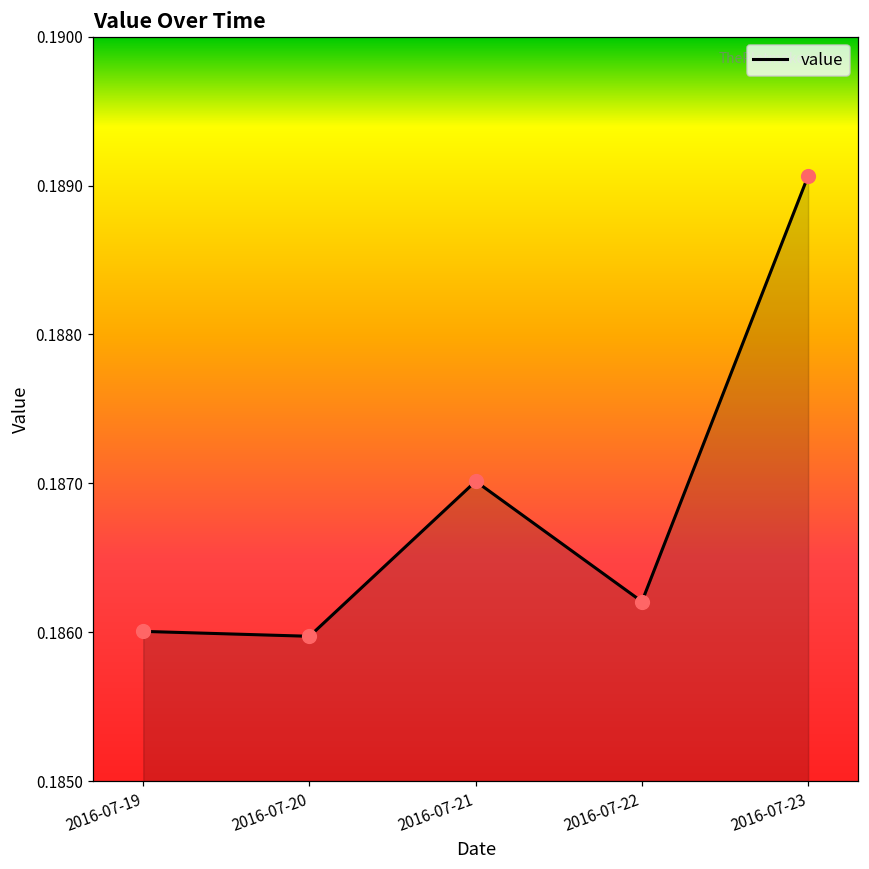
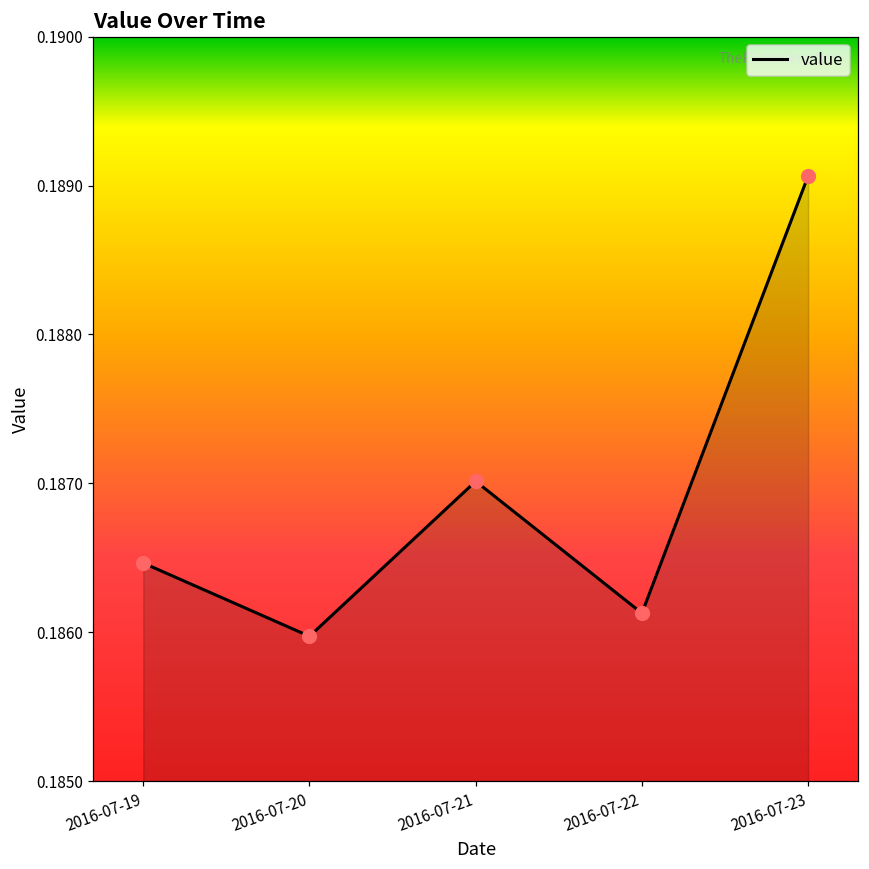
  {
-   "2016-07-19": 0.18601,
+   "2016-07-19": 0.18647,
    "2016-07-20": 0.18597,
    "2016-07-21": 0.18701,
-   "2016-07-22": 0.18621,
+   "2016-07-22": 0.18613,
    "2016-07-23": 0.18907
  }
